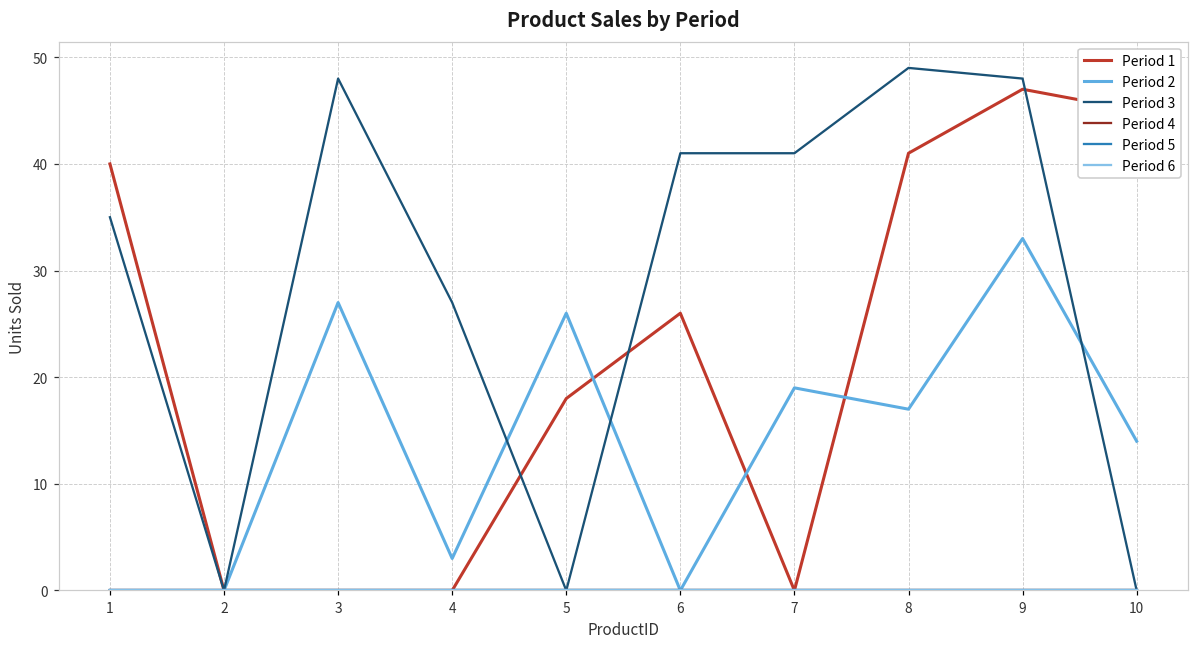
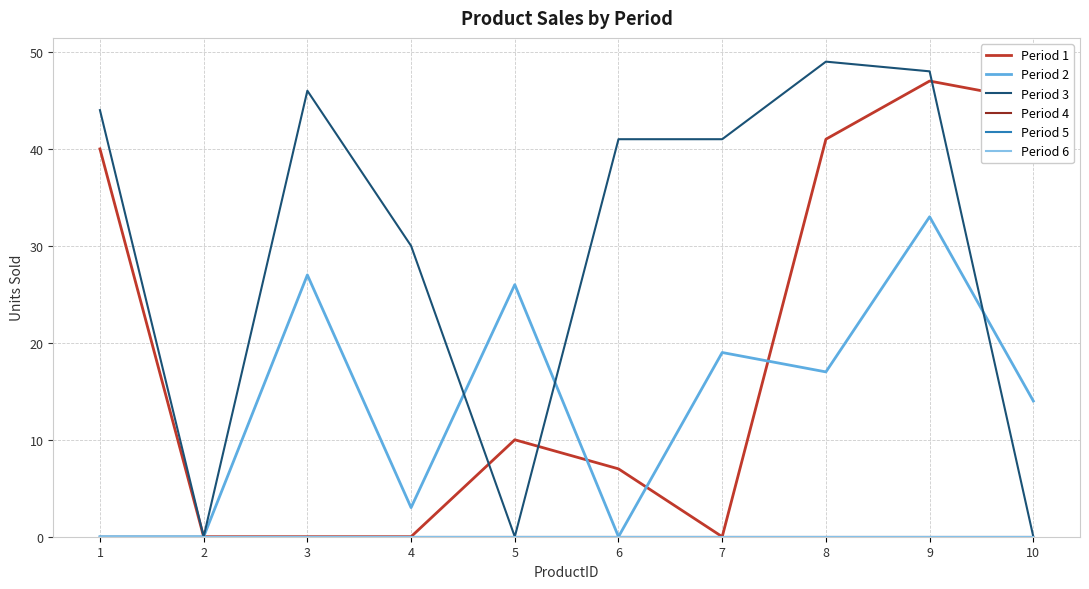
  {
    "Period 1": {
      "1": 40,
-     "5": 18,
-     "6": 26,
+     "5": 10,
+     "6": 7,
      "8": 41,
      "9": 47
    },
    "Period 3": {
-     "1": 35,
-     "3": 48,
-     "4": 27,
+     "1": 44,
+     "3": 46,
+     "4": 30,
      "6": 41,
      "7": 41,
      "8": 49,
      "9": 48
    }
  }
